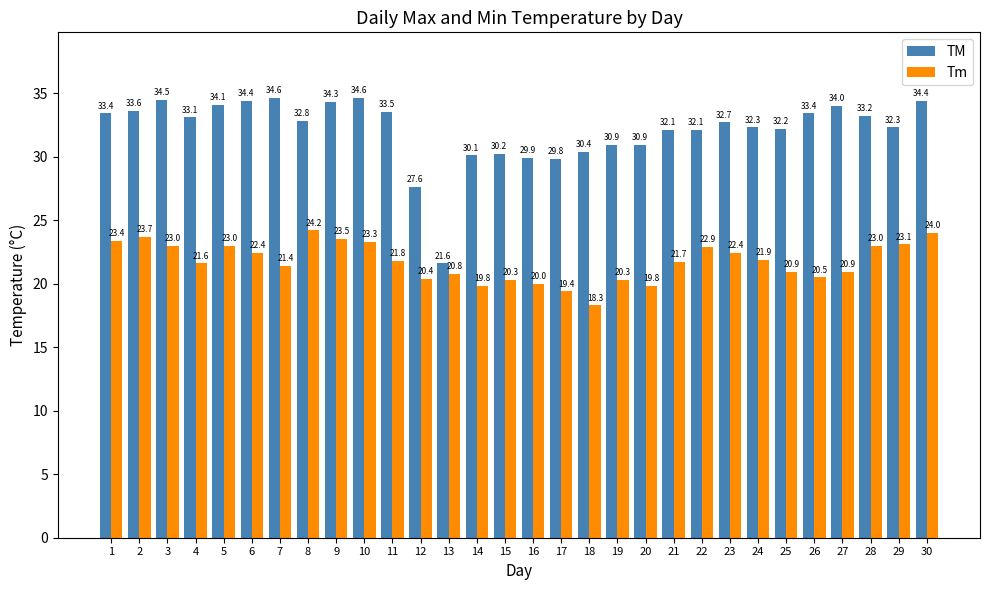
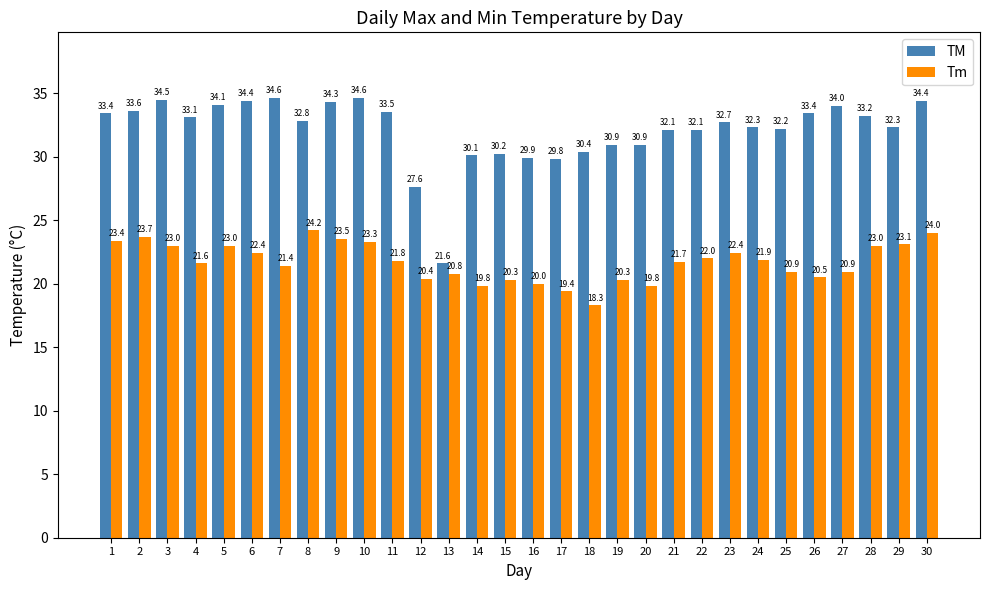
  {
    "TM": {
      "1": 33.4,
      "2": 33.6,
      "3": 34.5,
      "4": 33.1,
      "5": 34.1,
      "6": 34.4,
      "7": 34.6,
      "8": 32.8,
      "9": 34.3,
      "10": 34.6,
      "11": 33.5,
      "12": 27.6,
      "13": 21.6,
      "14": 30.1,
      "15": 30.2,
      "16": 29.9,
      "17": 29.8,
      "18": 30.4,
      "19": 30.9,
      "20": 30.9,
      "21": 32.1,
      "22": 32.1,
      "23": 32.7,
      "24": 32.3,
      "25": 32.2,
      "26": 33.4,
      "27": 34.0,
      "28": 33.2,
      "29": 32.3,
      "30": 34.4
    },
    "Tm": {
      "1": 23.4,
      "2": 23.7,
      "3": 23.0,
      "4": 21.6,
      "5": 23.0,
      "6": 22.4,
      "7": 21.4,
      "8": 24.2,
      "9": 23.5,
      "10": 23.3,
      "11": 21.8,
      "12": 20.4,
      "13": 20.8,
      "14": 19.8,
      "15": 20.3,
      "16": 20.0,
      "17": 19.4,
      "18": 18.3,
      "19": 20.3,
      "20": 19.8,
      "21": 21.7,
-     "22": 22.9,
+     "22": 22.0,
      "23": 22.4,
      "24": 21.9,
      "25": 20.9,
      "26": 20.5,
      "27": 20.9,
      "28": 23.0,
      "29": 23.1,
      "30": 24.0
    }
  }
